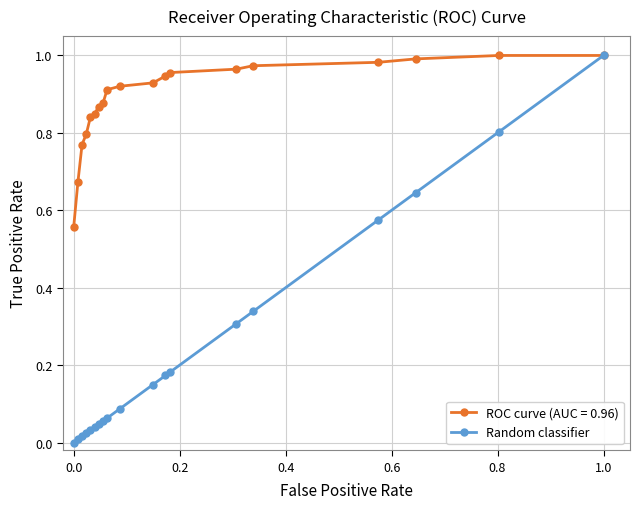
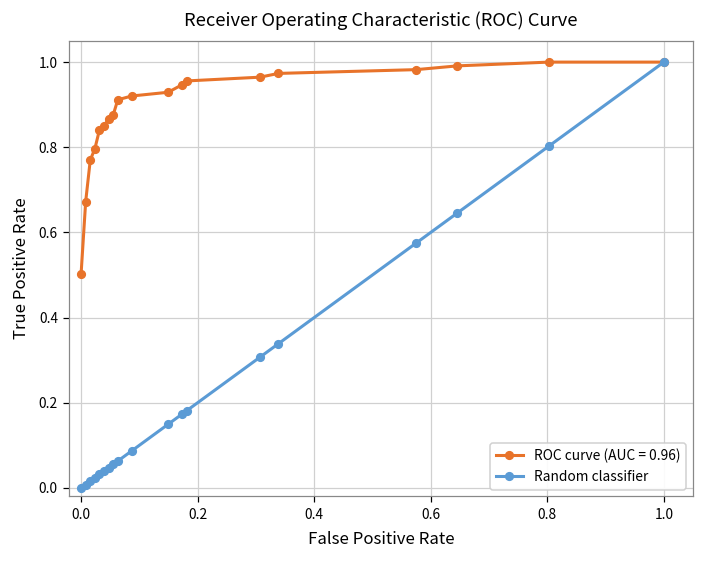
  {
    "ROC curve (AUC = 0.96)": {
-     "0.0": 0.56
+     "0.0": 0.50
    },
    "Random classifier": {
      "0.0": 0.00
    }
  }
